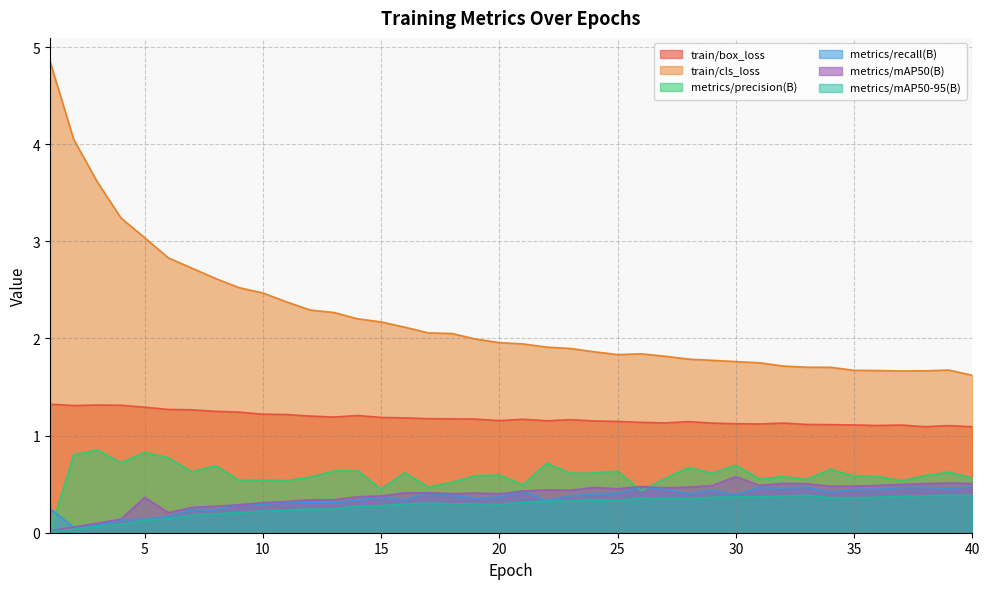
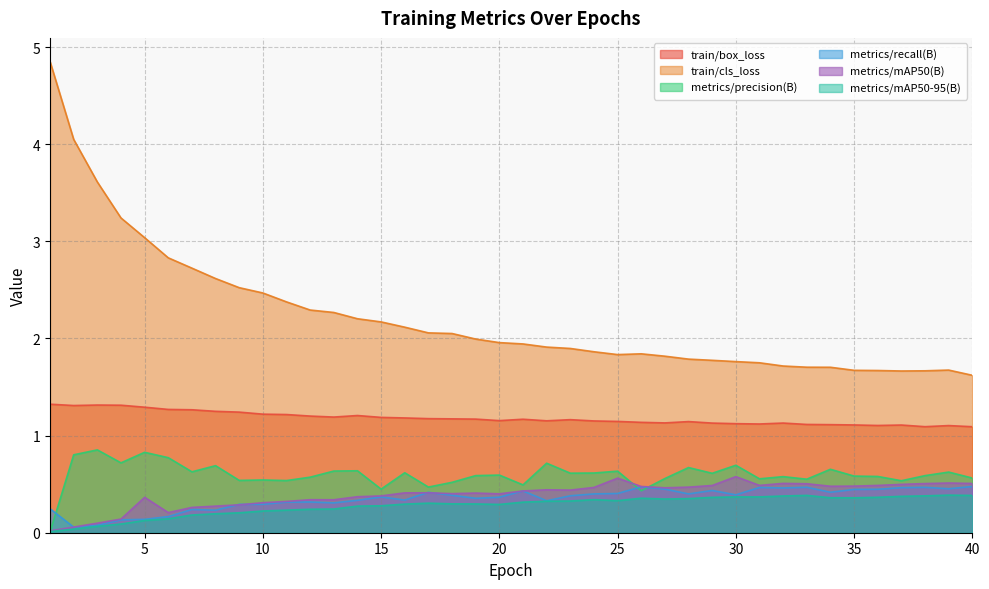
  {
    "metrics/mAP50(B)": {
      "5": 0.4,
      "20": 0.4,
-     "25": 0.5,
+     "25": 0.6,
      "30": 0.6,
      "35": 0.5,
      "40": 0.5
    }
  }
